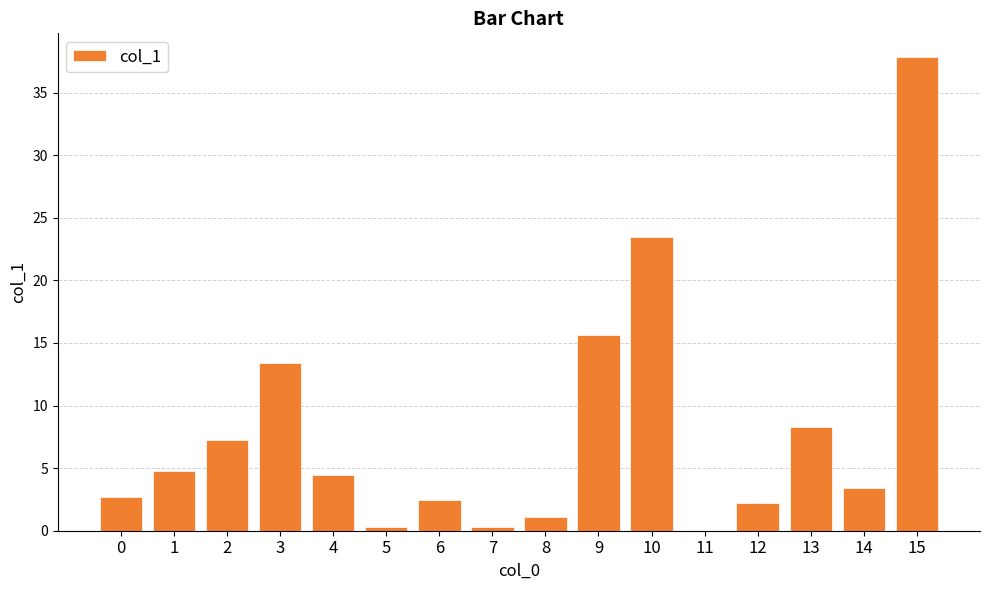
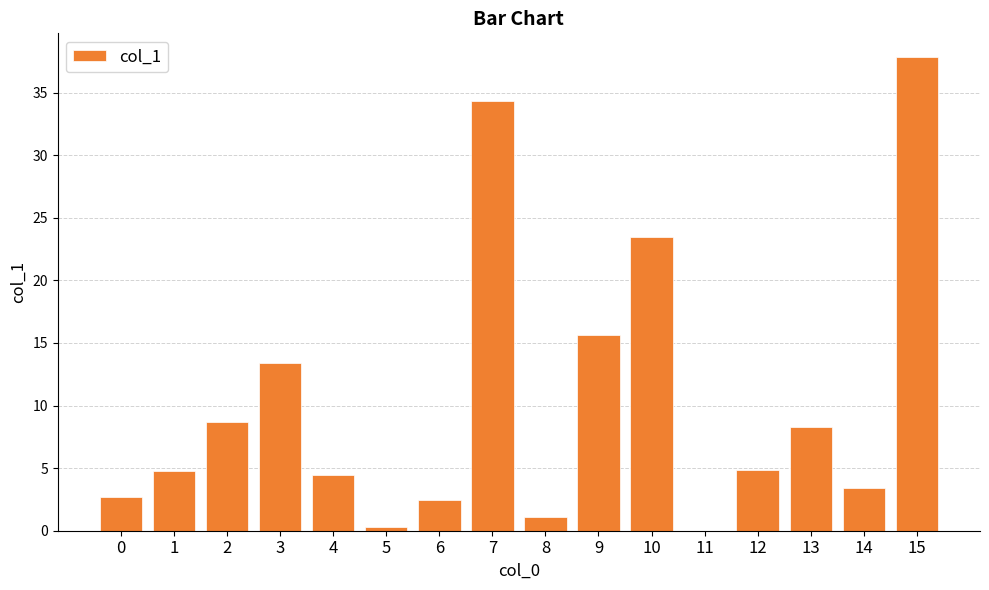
  {
    "0": 2.7,
    "1": 4.8,
-   "2": 7.2,
+   "2": 8.7,
    "3": 13.4,
    "4": 4.4,
    "5": 0.3,
    "6": 2.5,
-   "7": 0.3,
+   "7": 34.3,
    "8": 1.1,
    "9": 15.6,
    "10": 23.5,
-   "12": 2.2,
+   "12": 4.9,
    "13": 8.3,
    "14": 3.4,
    "15": 37.8
  }
